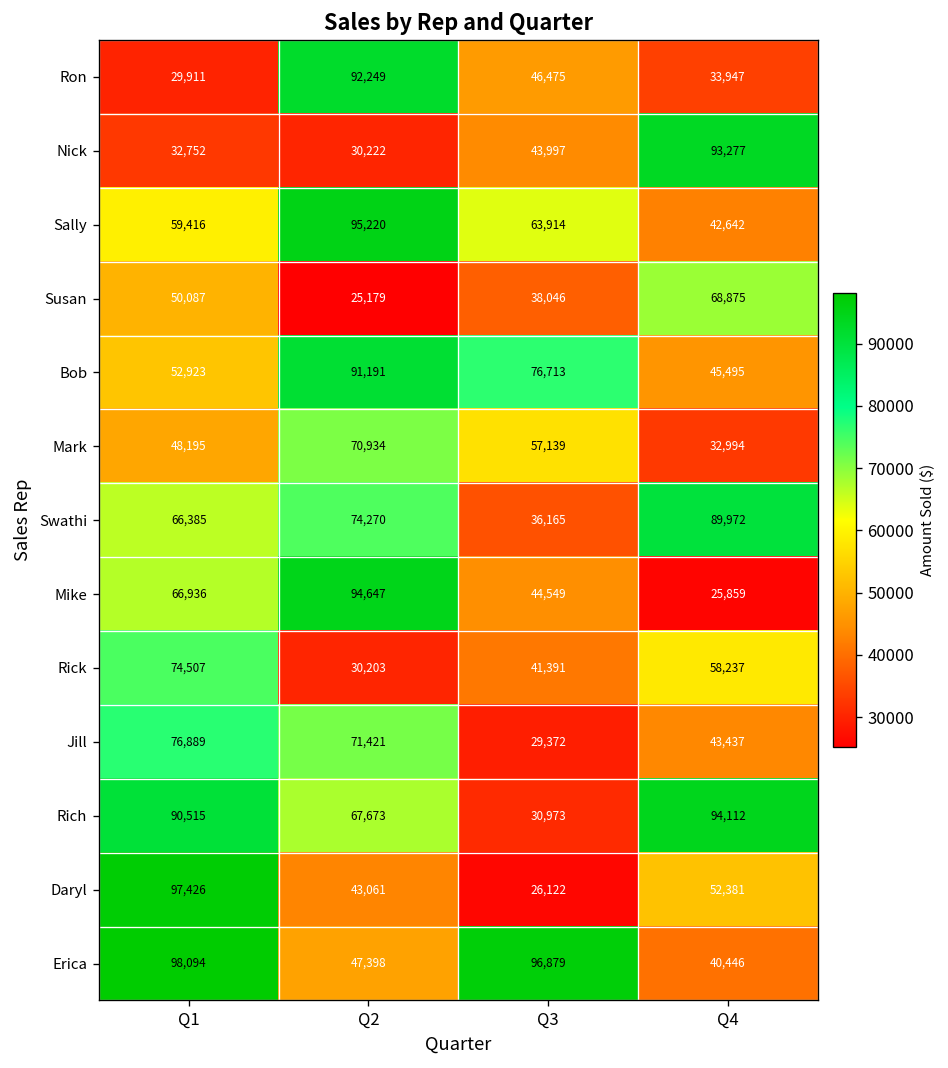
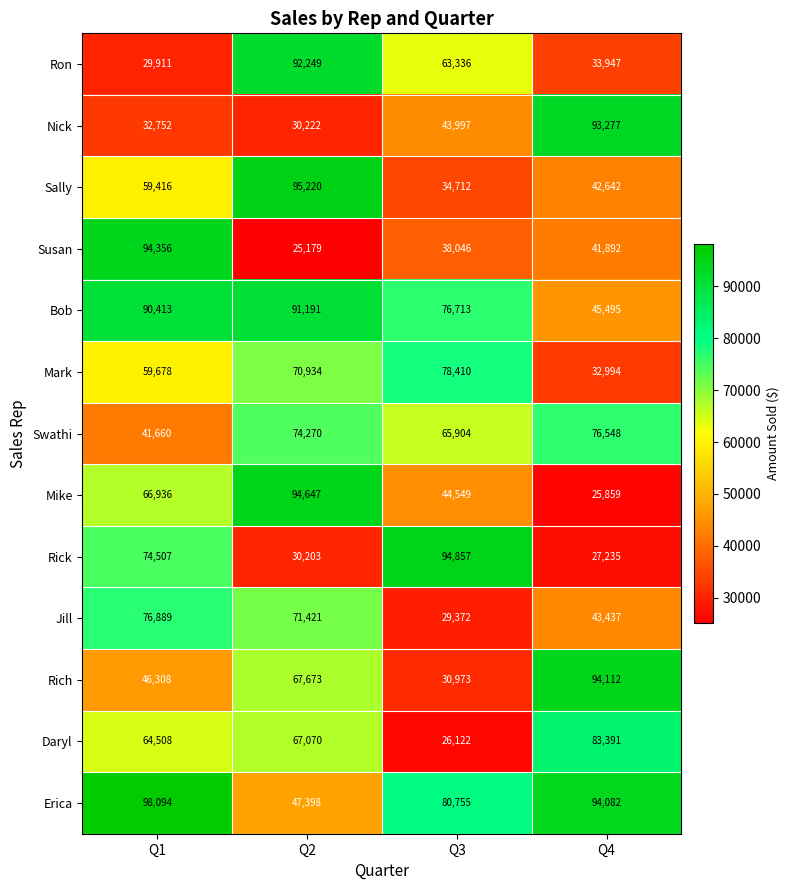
  {
    "Ron": {
      "Q1": "29,911",
      "Q2": "92,249",
-     "Q3": "46,475",
+     "Q3": "63,336",
      "Q4": "33,947"
    },
    "Nick": {
      "Q1": "32,752",
      "Q2": "30,222",
      "Q3": "43,997",
      "Q4": "93,277"
    },
    "Sally": {
      "Q1": "59,416",
      "Q2": "95,220",
-     "Q3": "63,914",
+     "Q3": "34,712",
      "Q4": "42,642"
    },
    "Susan": {
-     "Q1": "50,087",
+     "Q1": "94,356",
      "Q2": "25,179",
      "Q3": "38,046",
-     "Q4": "68,875"
+     "Q4": "41,892"
    },
    "Bob": {
-     "Q1": "52,923",
+     "Q1": "90,413",
      "Q2": "91,191",
      "Q3": "76,713",
      "Q4": "45,495"
    },
    "Mark": {
-     "Q1": "48,195",
+     "Q1": "59,678",
      "Q2": "70,934",
-     "Q3": "57,139",
+     "Q3": "78,410",
      "Q4": "32,994"
    },
    "Swathi": {
-     "Q1": "66,385",
+     "Q1": "41,660",
      "Q2": "74,270",
-     "Q3": "36,165",
-     "Q4": "89,972"
+     "Q3": "65,904",
+     "Q4": "76,548"
    },
    "Mike": {
      "Q1": "66,936",
      "Q2": "94,647",
      "Q3": "44,549",
      "Q4": "25,859"
    },
    "Rick": {
      "Q1": "74,507",
      "Q2": "30,203",
-     "Q3": "41,391",
-     "Q4": "58,237"
+     "Q3": "94,857",
+     "Q4": "27,235"
    },
    "Jill": {
      "Q1": "76,889",
      "Q2": "71,421",
      "Q3": "29,372",
      "Q4": "43,437"
    },
    "Rich": {
-     "Q1": "90,515",
+     "Q1": "46,308",
      "Q2": "67,673",
      "Q3": "30,973",
      "Q4": "94,112"
    },
    "Daryl": {
-     "Q1": "97,426",
-     "Q2": "43,061",
+     "Q1": "64,508",
+     "Q2": "67,070",
      "Q3": "26,122",
-     "Q4": "52,381"
+     "Q4": "83,391"
    },
    "Erica": {
      "Q1": "98,094",
      "Q2": "47,398",
-     "Q3": "96,879",
-     "Q4": "40,446"
+     "Q3": "80,755",
+     "Q4": "94,082"
    }
  }
